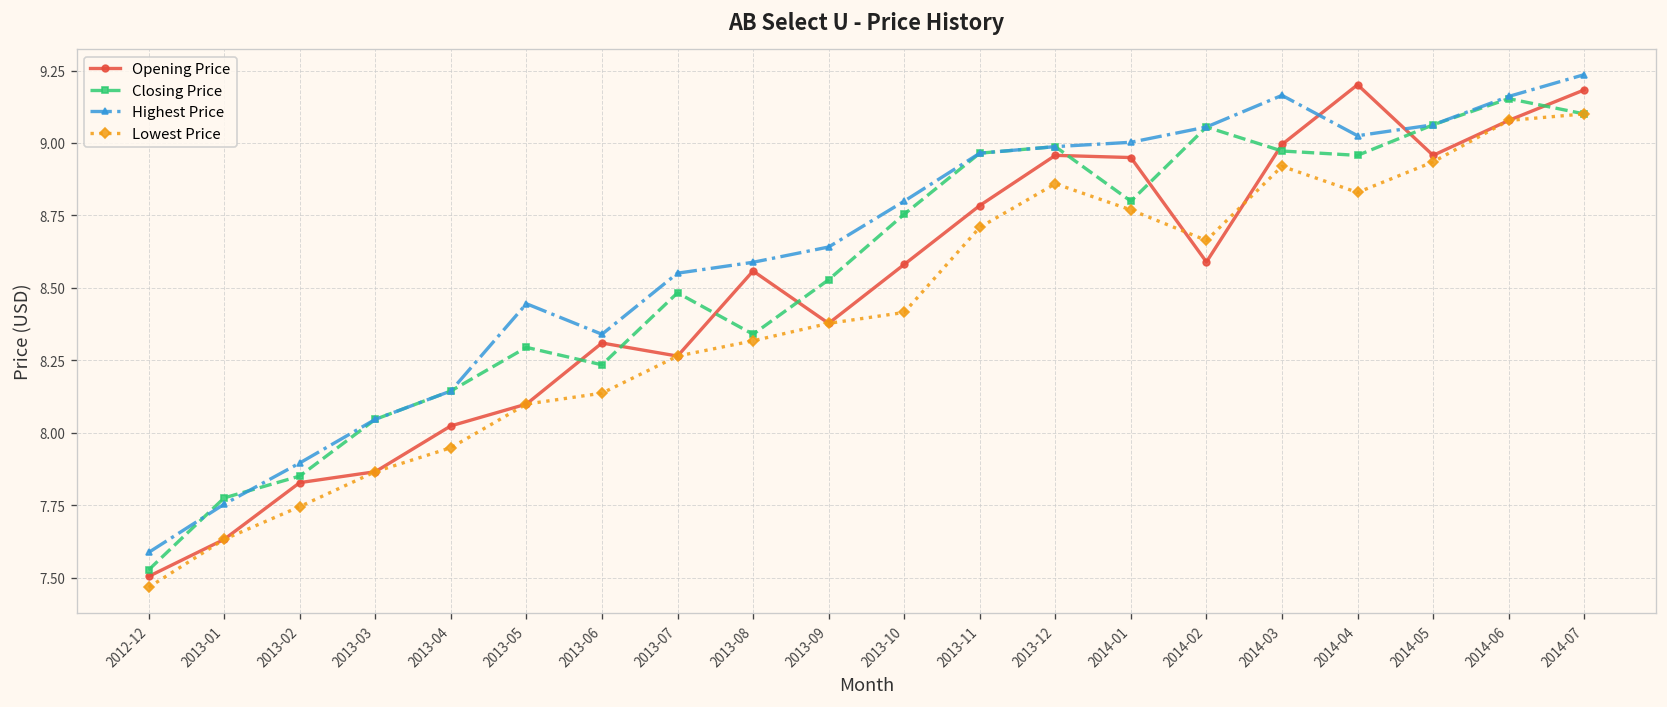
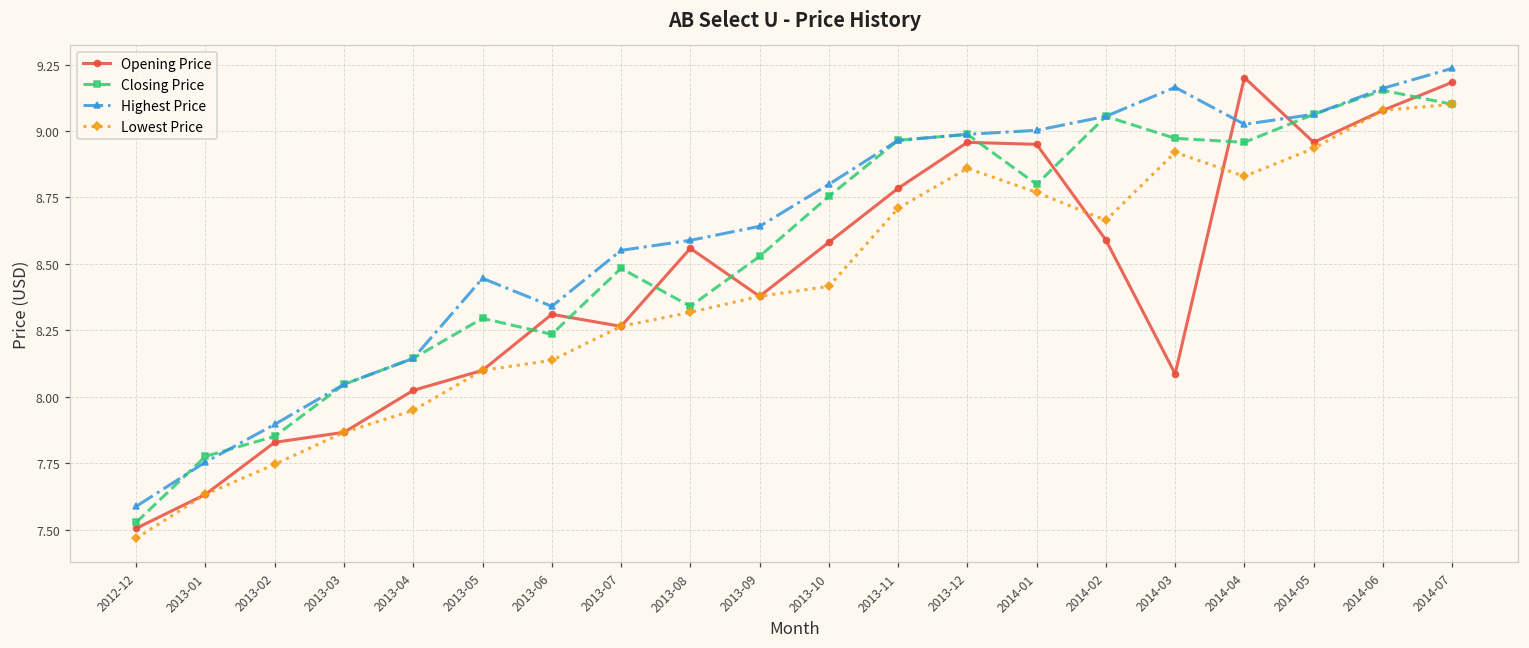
  {
    "Opening Price": {
      "2012-12": 7.50,
      "2013-02": 7.83,
      "2013-04": 8.02,
      "2013-06": 8.31,
      "2013-08": 8.56,
      "2013-10": 8.58,
      "2013-11": 8.78,
      "2013-12": 8.96,
      "2014-01": 8.95,
      "2014-02": 8.59,
-     "2014-03": 8.99,
+     "2014-03": 8.09,
      "2014-04": 9.20,
      "2014-05": 8.96,
      "2014-07": 9.18
    },
    "Closing Price": {
      "2012-12": 7.53,
      "2013-01": 7.78,
      "2013-02": 7.85,
      "2013-05": 8.29,
      "2013-06": 8.23,
      "2013-07": 8.48,
      "2013-08": 8.34,
      "2013-09": 8.53,
      "2013-10": 8.75,
      "2014-01": 8.80,
      "2014-03": 8.97,
      "2014-04": 8.96
    },
    "Highest Price": {
      "2012-12": 7.59,
      "2013-01": 7.75,
      "2013-02": 7.90,
      "2013-05": 8.45,
      "2013-06": 8.34,
      "2013-07": 8.55,
      "2013-08": 8.59,
      "2013-09": 8.64,
      "2013-10": 8.80,
      "2014-01": 9.00,
      "2014-03": 9.16,
      "2014-04": 9.02,
      "2014-07": 9.24
    },
    "Lowest Price": {
      "2012-12": 7.47,
      "2013-02": 7.75,
      "2013-04": 7.95,
      "2013-06": 8.14,
      "2013-08": 8.32,
      "2013-10": 8.42,
      "2013-11": 8.71,
      "2013-12": 8.86,
      "2014-01": 8.77,
      "2014-02": 8.66,
      "2014-03": 8.92,
      "2014-04": 8.83,
      "2014-05": 8.93
    }
  }
